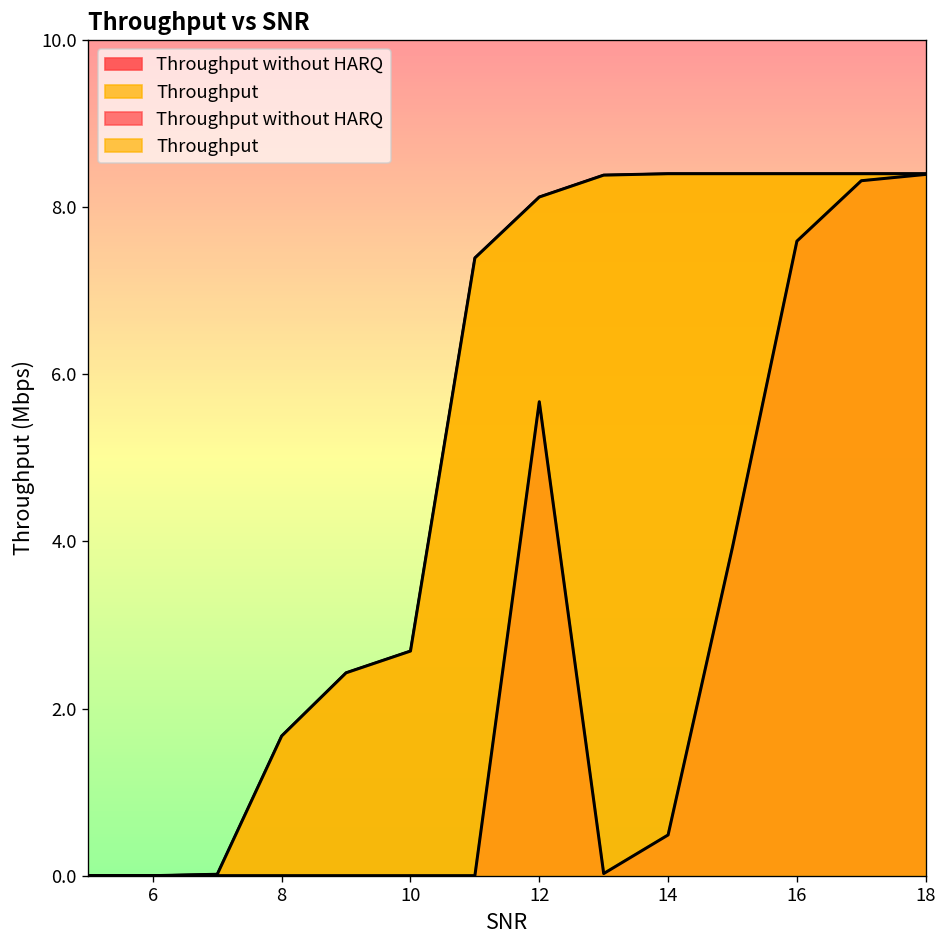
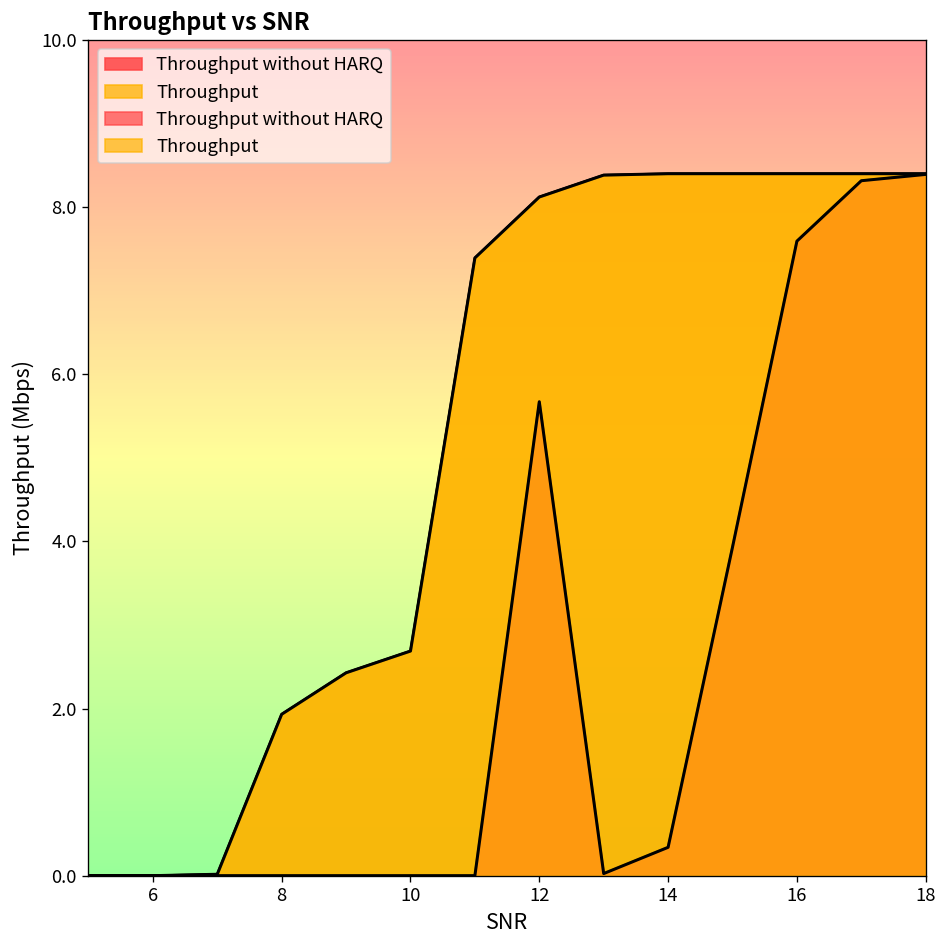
  {
    "Throughput without HARQ": {
      "8": 0.0,
      "10": 0.0,
      "12": 5.7,
-     "14": 0.5,
+     "14": 0.3,
      "16": 7.6
    },
    "Throughput": {
-     "8": 1.7,
+     "8": 1.9,
      "10": 2.7,
      "12": 8.1,
      "14": 8.4,
      "16": 8.4
    }
  }
